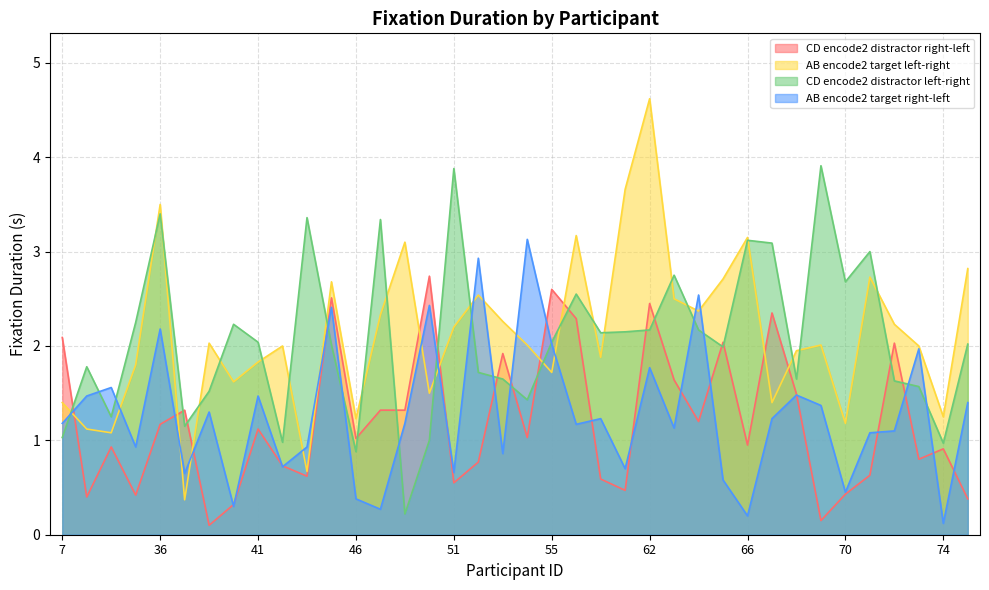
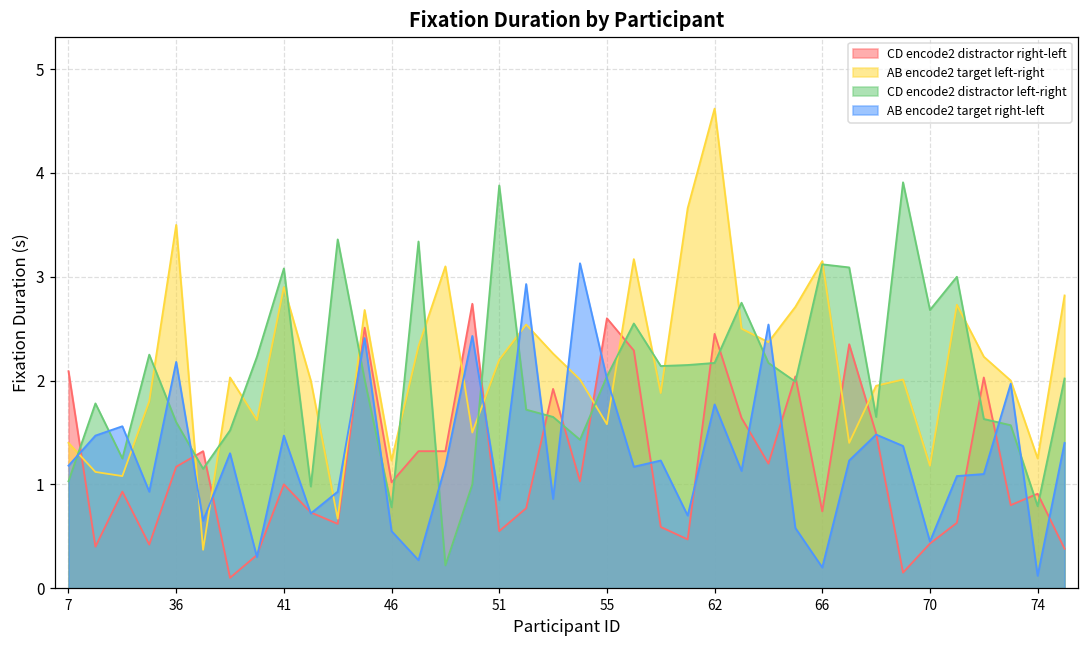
  {
    "CD encode2 distractor right-left": {
      "36": 1.2,
-     "41": 1.1,
+     "41": 1.0,
      "46": 1.0,
      "51": 0.6,
      "55": 2.6,
      "62": 2.5,
-     "66": 1.0,
+     "66": 0.7,
      "74": 0.9
    },
    "AB encode2 target left-right": {
      "36": 3.5,
-     "41": 1.8,
+     "41": 2.9,
      "46": 1.2,
      "51": 2.2,
-     "55": 1.7,
+     "55": 1.6,
      "62": 4.6,
      "66": 3.2,
      "70": 1.2,
      "74": 1.3
    },
    "CD encode2 distractor left-right": {
-     "36": 3.4,
-     "41": 2.0,
-     "46": 0.9,
+     "36": 1.6,
+     "41": 3.1,
+     "46": 0.8,
      "51": 3.9,
      "62": 2.2,
      "66": 3.1,
      "70": 2.7,
-     "74": 1.0
+     "74": 0.8
    },
    "AB encode2 target right-left": {
      "36": 2.2,
      "41": 1.5,
-     "46": 0.4,
-     "51": 0.7,
+     "46": 0.6,
+     "51": 0.9,
      "62": 1.8,
      "66": 0.2,
      "74": 0.1
    }
  }
